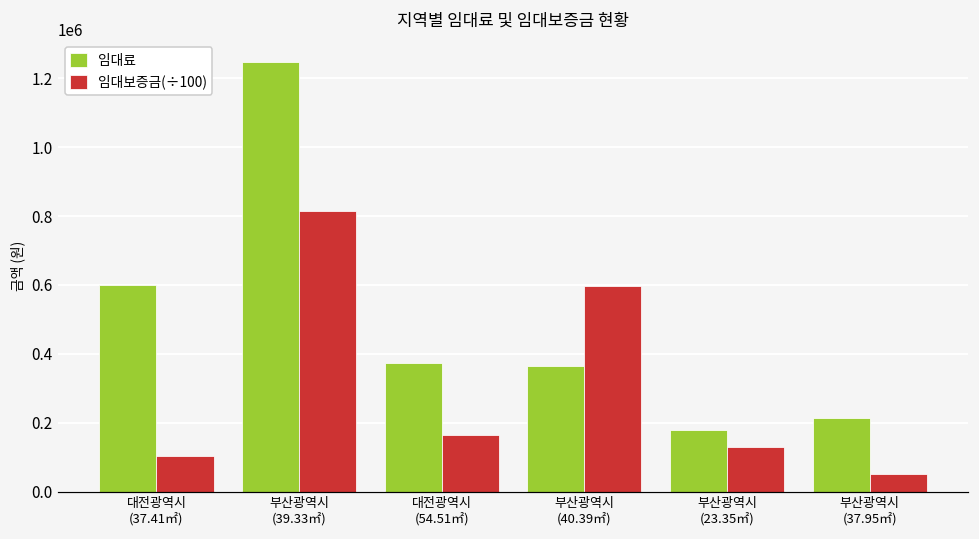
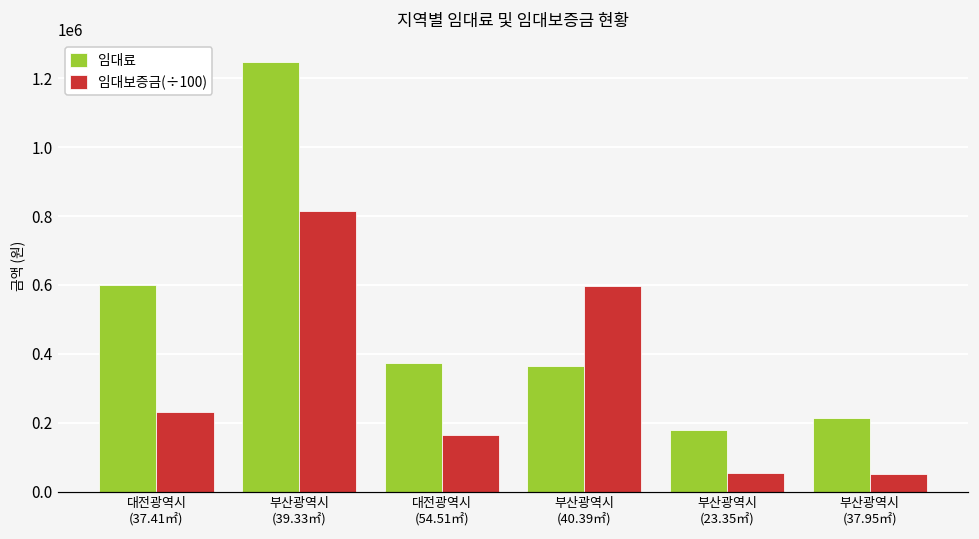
  {
    "임대료": {
      "대전광역시 (37.41㎡)": 600000,
      "부산광역시 (39.33㎡)": 1250000,
      "대전광역시 (54.51㎡)": 370000,
      "부산광역시 (40.39㎡)": 360000,
      "부산광역시 (23.35㎡)": 180000,
      "부산광역시 (37.95㎡)": 210000
    },
    "임대보증금(÷100)": {
-     "대전광역시 (37.41㎡)": 100000,
+     "대전광역시 (37.41㎡)": 230000,
      "부산광역시 (39.33㎡)": 820000,
      "대전광역시 (54.51㎡)": 170000,
      "부산광역시 (40.39㎡)": 600000,
-     "부산광역시 (23.35㎡)": 130000,
+     "부산광역시 (23.35㎡)": 60000,
      "부산광역시 (37.95㎡)": 50000
    }
  }
